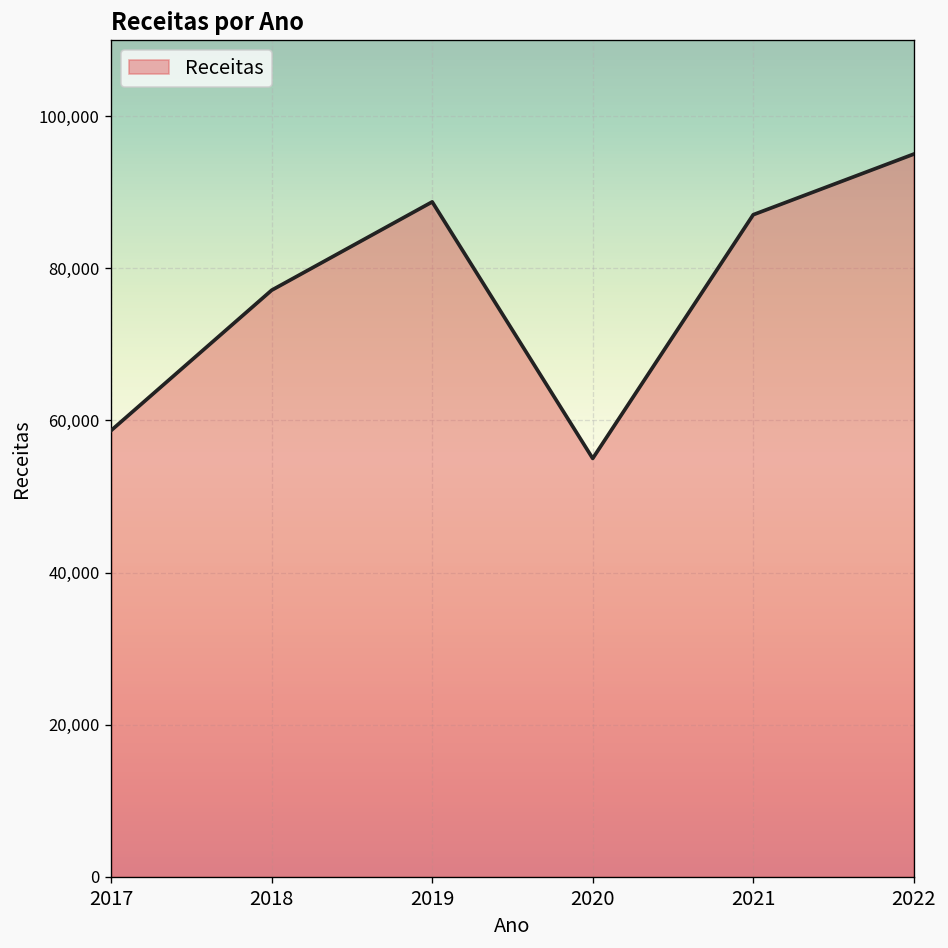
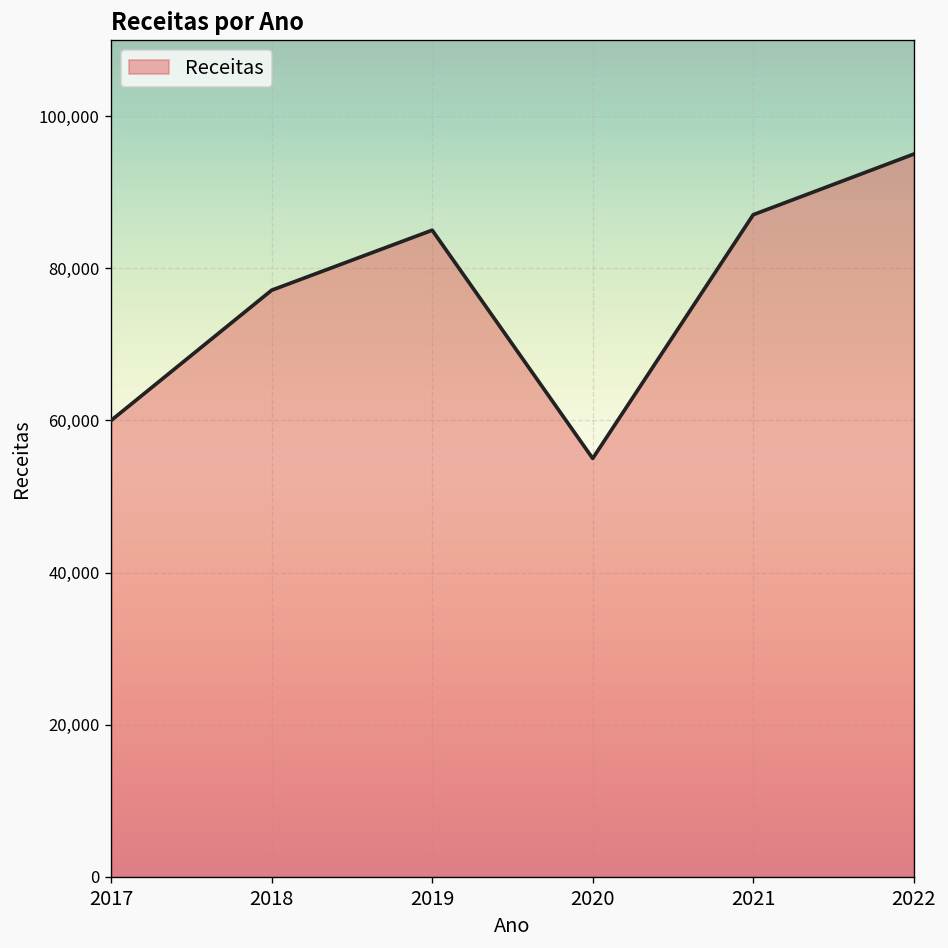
  {
-   "2017": "59,000",
+   "2017": "60,000",
    "2018": "77,000",
-   "2019": "89,000",
+   "2019": "85,000",
    "2020": "55,000",
    "2021": "87,000",
    "2022": "95,000"
  }
